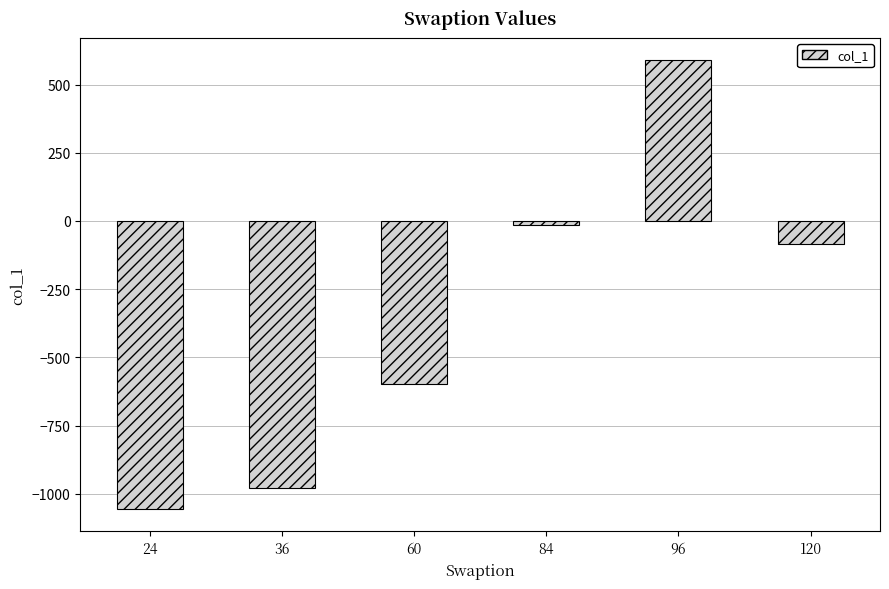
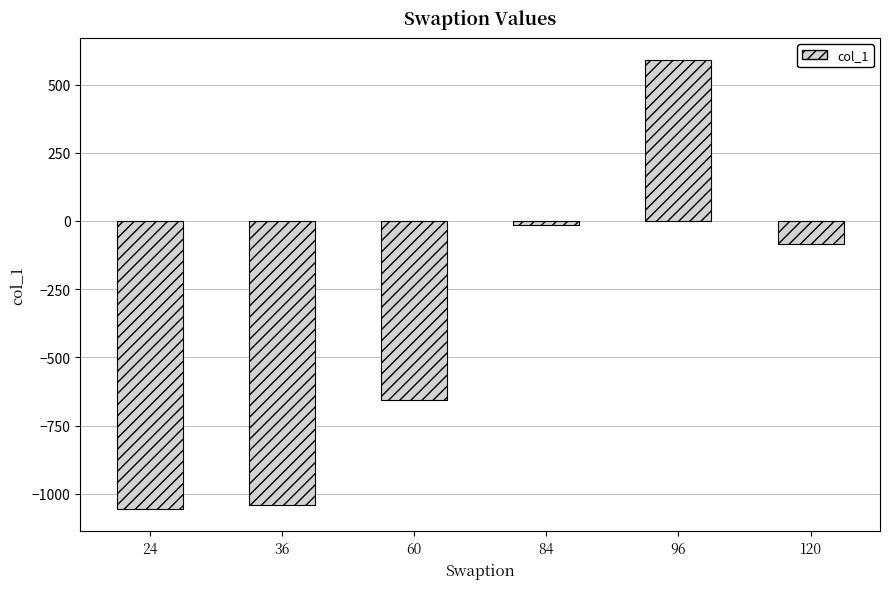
  {
    "24": -1060,
-   "36": -980,
-   "60": -600,
+   "36": -1040,
+   "60": -650,
    "84": -20,
    "96": 590,
    "120": -90
  }
